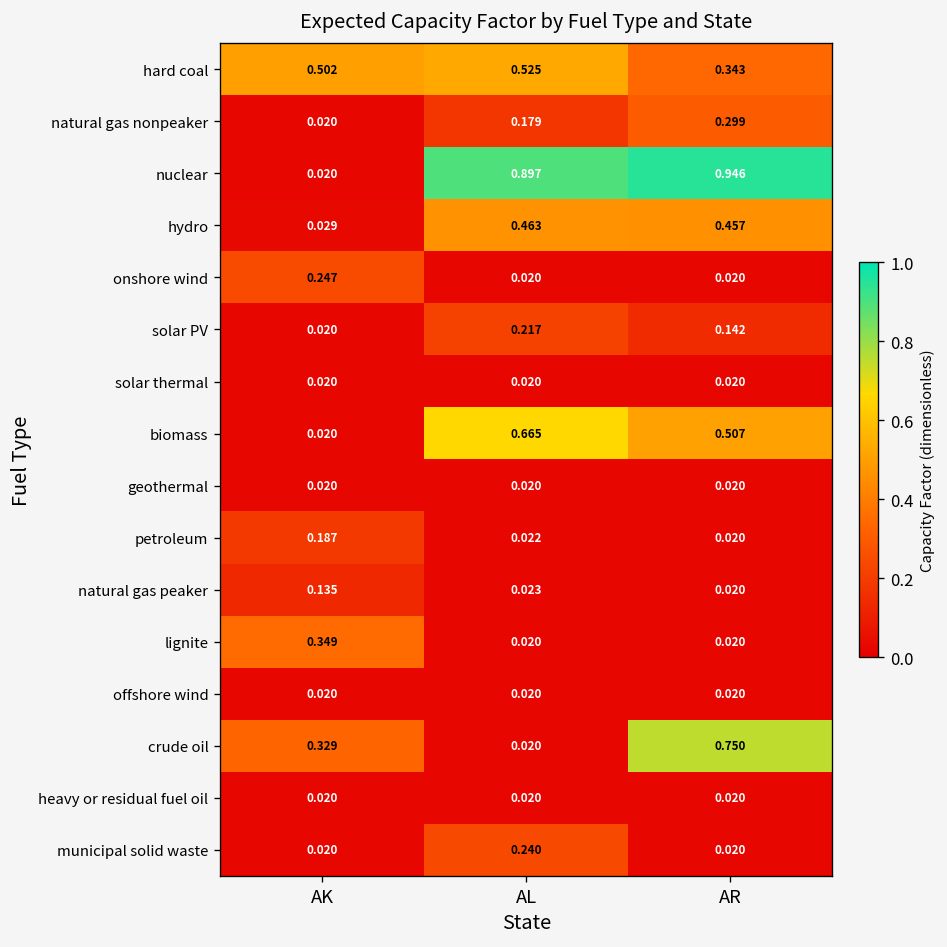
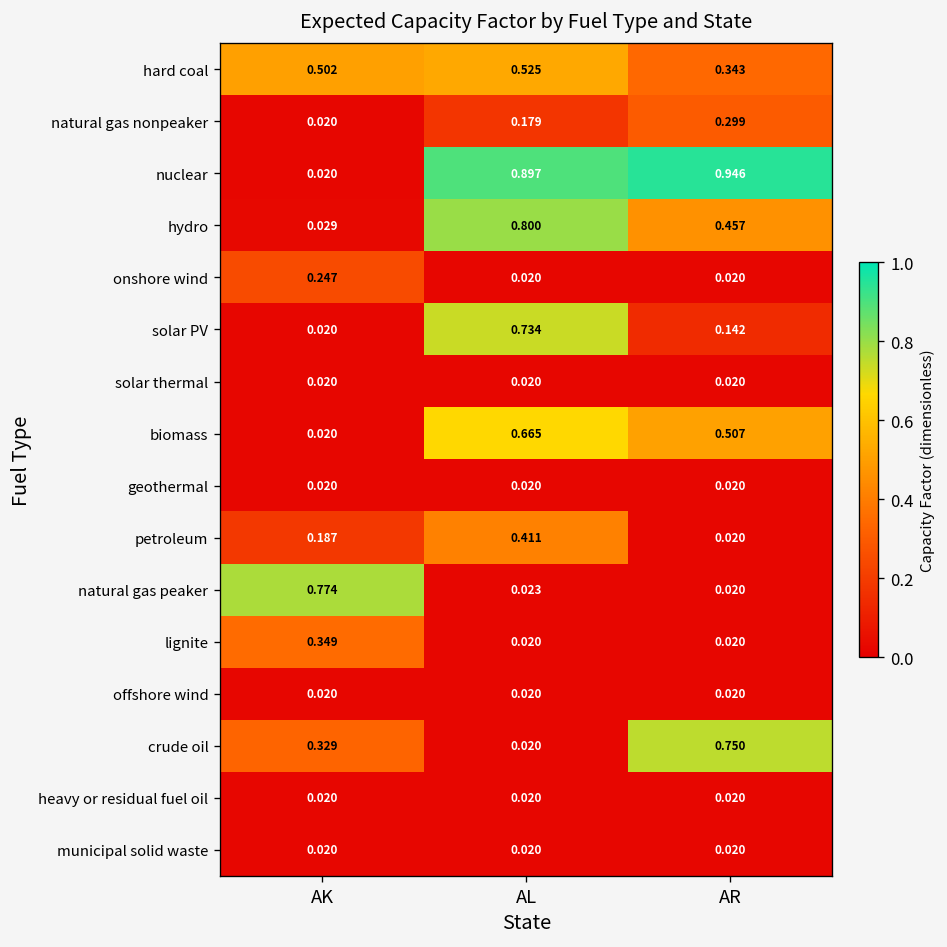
  {
    "hard coal": {
      "AK": 0.502,
      "AL": 0.525,
      "AR": 0.343
    },
    "natural gas nonpeaker": {
      "AK": 0.020,
      "AL": 0.179,
      "AR": 0.299
    },
    "nuclear": {
      "AK": 0.020,
      "AL": 0.897,
      "AR": 0.946
    },
    "hydro": {
      "AK": 0.029,
-     "AL": 0.463,
+     "AL": 0.800,
      "AR": 0.457
    },
    "onshore wind": {
      "AK": 0.247,
      "AL": 0.020,
      "AR": 0.020
    },
    "solar PV": {
      "AK": 0.020,
-     "AL": 0.217,
+     "AL": 0.734,
      "AR": 0.142
    },
    "solar thermal": {
      "AK": 0.020,
      "AL": 0.020,
      "AR": 0.020
    },
    "biomass": {
      "AK": 0.020,
      "AL": 0.665,
      "AR": 0.507
    },
    "geothermal": {
      "AK": 0.020,
      "AL": 0.020,
      "AR": 0.020
    },
    "petroleum": {
      "AK": 0.187,
-     "AL": 0.022,
+     "AL": 0.411,
      "AR": 0.020
    },
    "natural gas peaker": {
-     "AK": 0.135,
+     "AK": 0.774,
      "AL": 0.023,
      "AR": 0.020
    },
    "lignite": {
      "AK": 0.349,
      "AL": 0.020,
      "AR": 0.020
    },
    "offshore wind": {
      "AK": 0.020,
      "AL": 0.020,
      "AR": 0.020
    },
    "crude oil": {
      "AK": 0.329,
      "AL": 0.020,
      "AR": 0.750
    },
    "heavy or residual fuel oil": {
      "AK": 0.020,
      "AL": 0.020,
      "AR": 0.020
    },
    "municipal solid waste": {
      "AK": 0.020,
-     "AL": 0.240,
+     "AL": 0.020,
      "AR": 0.020
    }
  }
